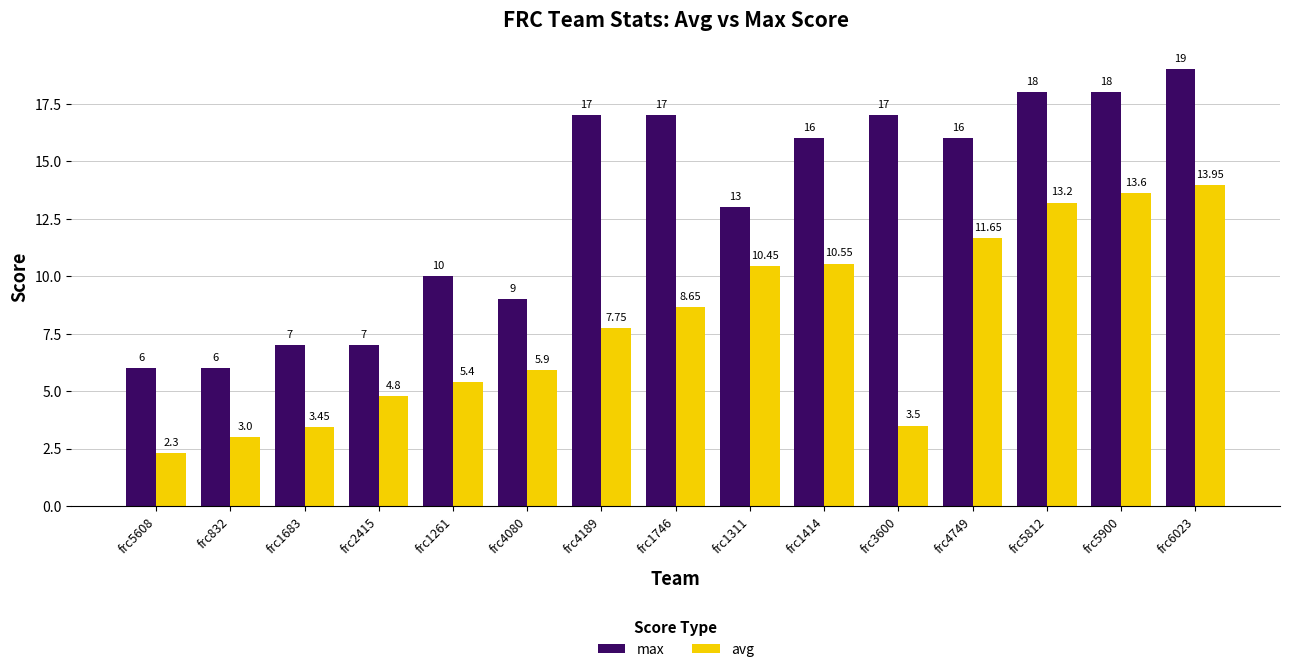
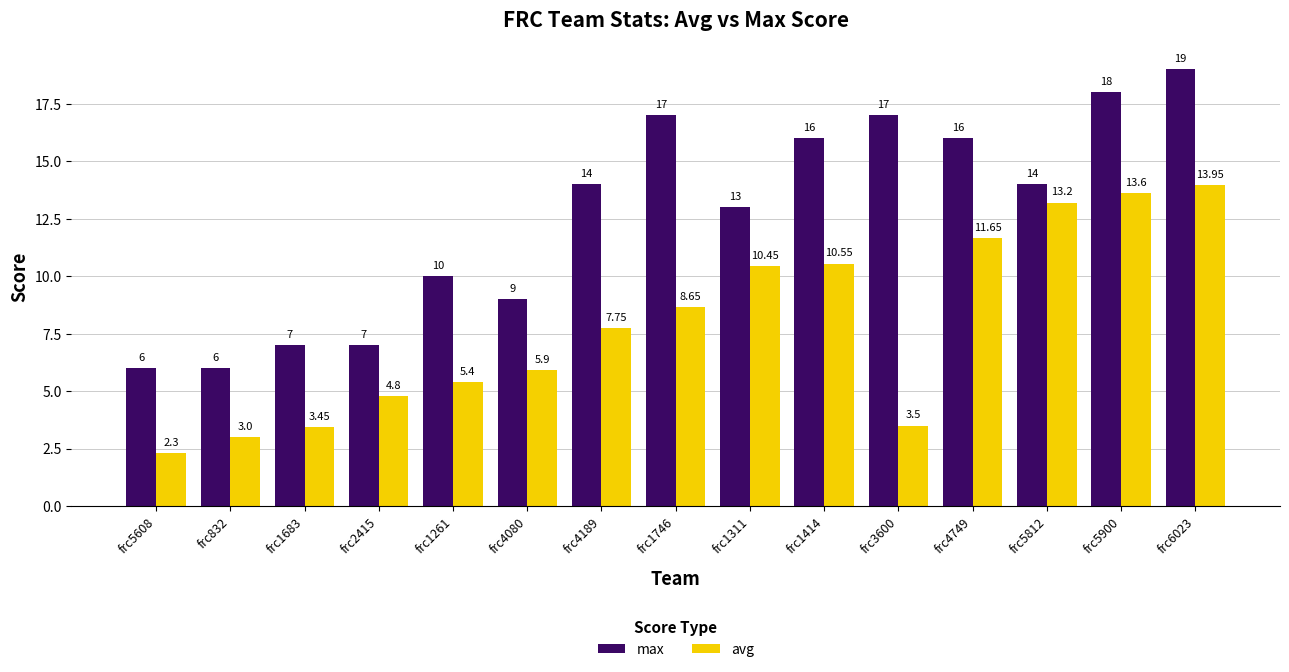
  {
    "max": {
      "frc5608": 6,
      "frc832": 6,
      "frc1683": 7,
      "frc2415": 7,
      "frc1261": 10,
      "frc4080": 9,
-     "frc4189": 17,
+     "frc4189": 14,
      "frc1746": 17,
      "frc1311": 13,
      "frc1414": 16,
      "frc3600": 17,
      "frc4749": 16,
-     "frc5812": 18,
+     "frc5812": 14,
      "frc5900": 18,
      "frc6023": 19
    },
    "avg": {
      "frc5608": 2.3,
      "frc832": 3.0,
      "frc1683": 3.45,
      "frc2415": 4.8,
      "frc1261": 5.4,
      "frc4080": 5.9,
      "frc4189": 7.75,
      "frc1746": 8.65,
      "frc1311": 10.45,
      "frc1414": 10.55,
      "frc3600": 3.5,
      "frc4749": 11.65,
      "frc5812": 13.2,
      "frc5900": 13.6,
      "frc6023": 13.95
    }
  }
